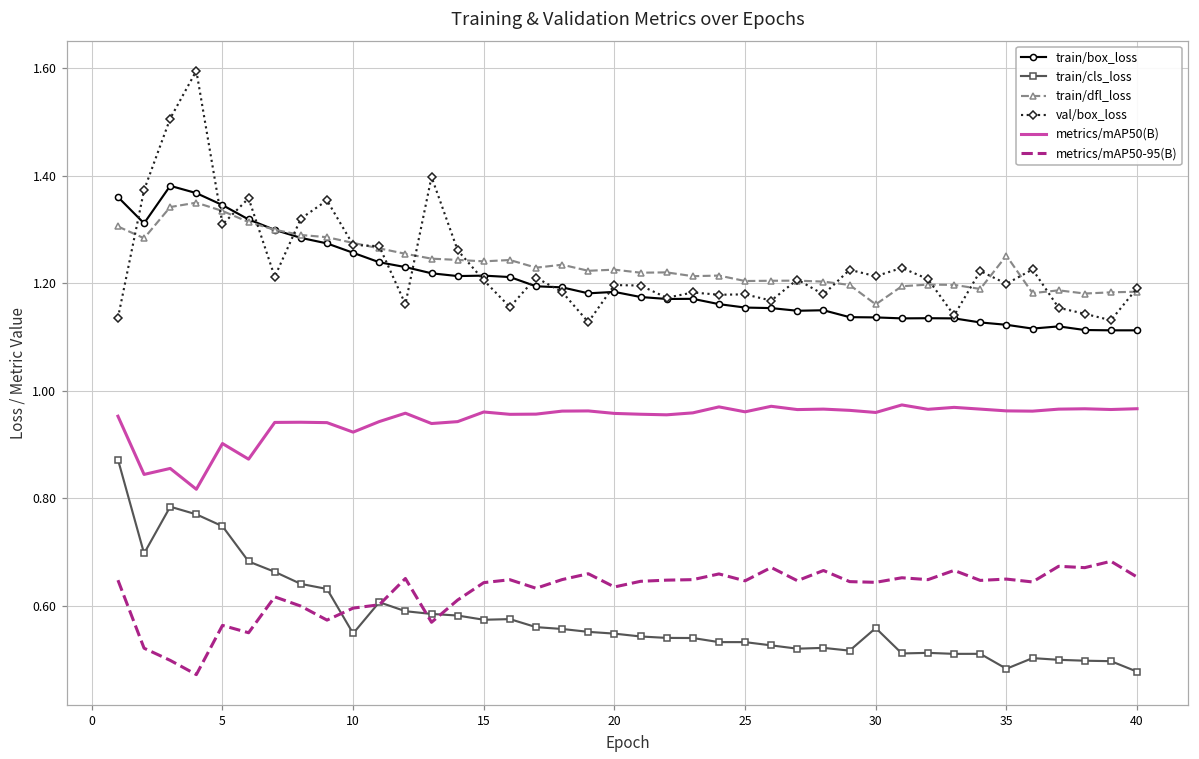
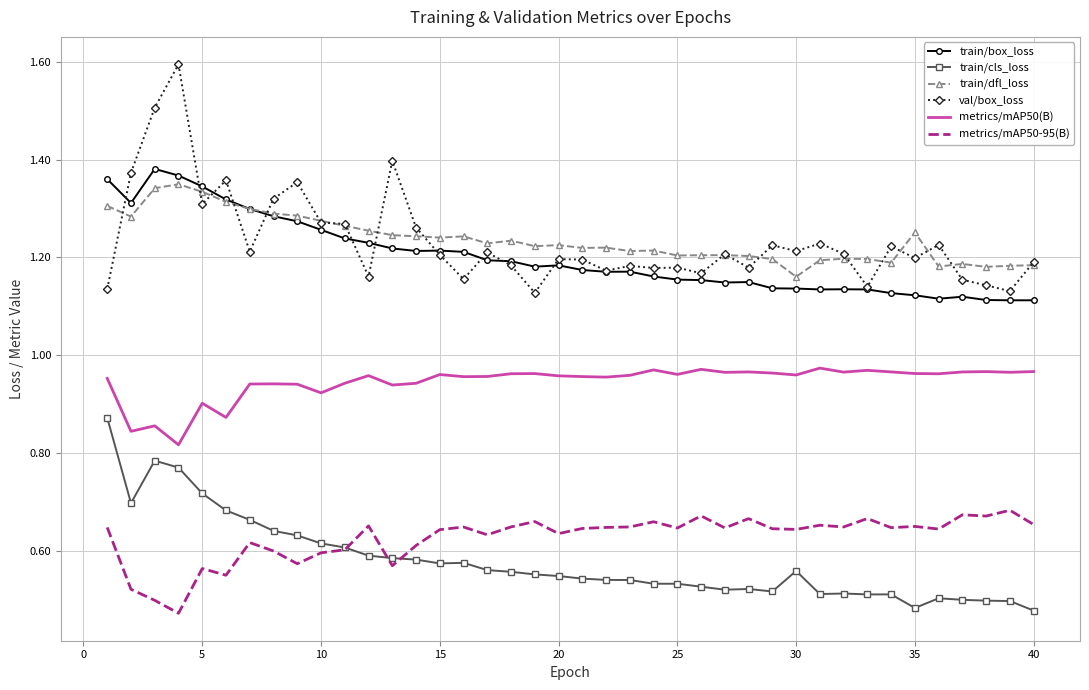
  {
    "train/cls_loss": {
-     "5": 0.75,
-     "10": 0.55,
+     "5": 0.72,
+     "10": 0.61,
      "15": 0.57,
      "20": 0.55,
      "25": 0.53,
      "30": 0.56,
      "35": 0.48,
      "40": 0.48
    },
    "train/dfl_loss": {
      "5": 1.33,
      "15": 1.24,
      "20": 1.22,
      "25": 1.20,
      "30": 1.16,
      "35": 1.25,
      "40": 1.18
    }
  }
